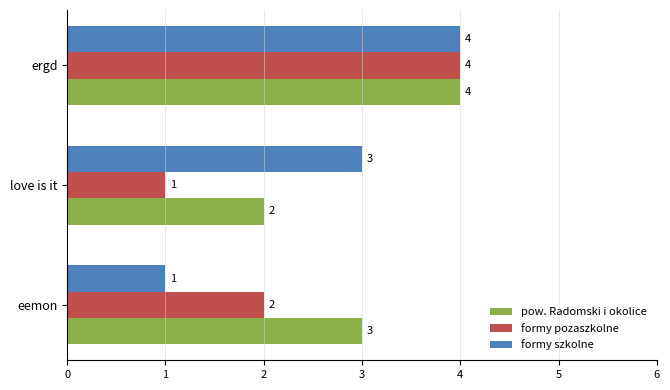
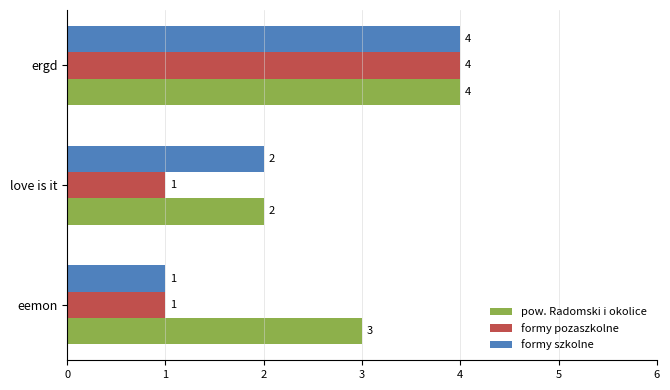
  {
    "pow. Radomski i okolice": {
      "ergd": 4,
      "love is it": 2,
      "eemon": 3
    },
    "formy pozaszkolne": {
      "ergd": 4,
      "love is it": 1,
-     "eemon": 2
+     "eemon": 1
    },
    "formy szkolne": {
      "ergd": 4,
-     "love is it": 3,
+     "love is it": 2,
      "eemon": 1
    }
  }
